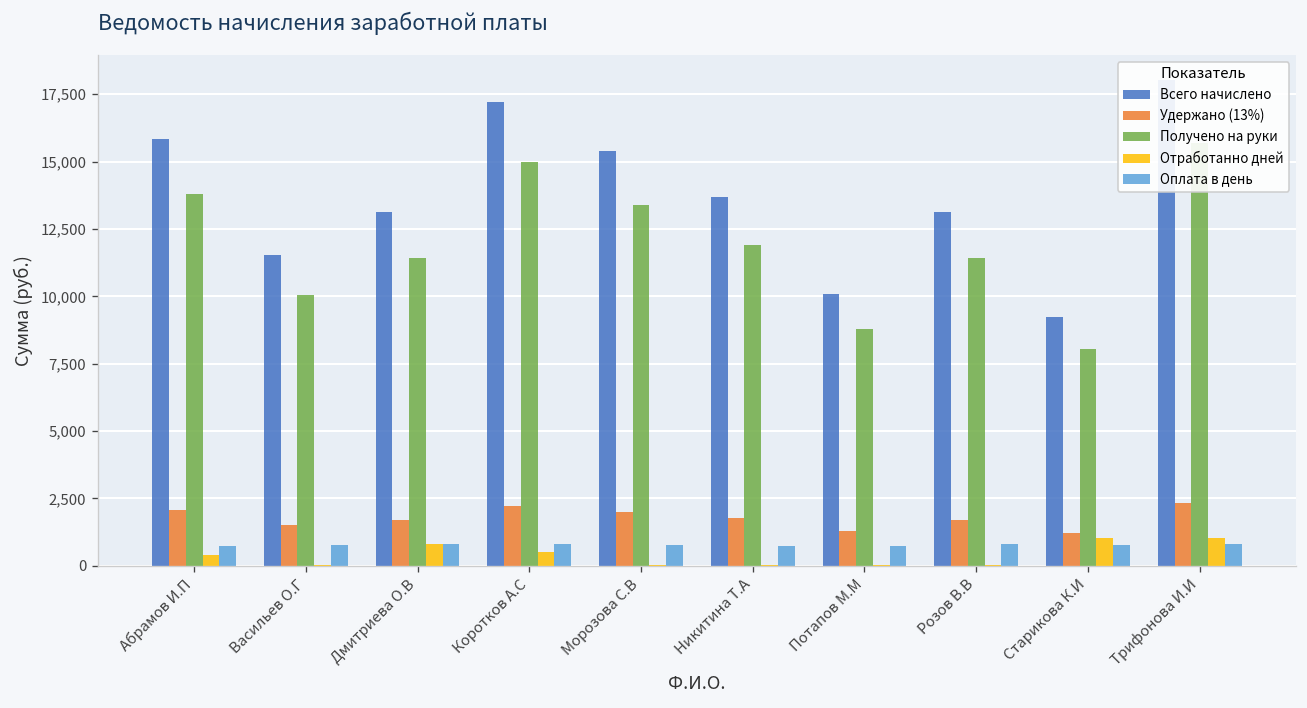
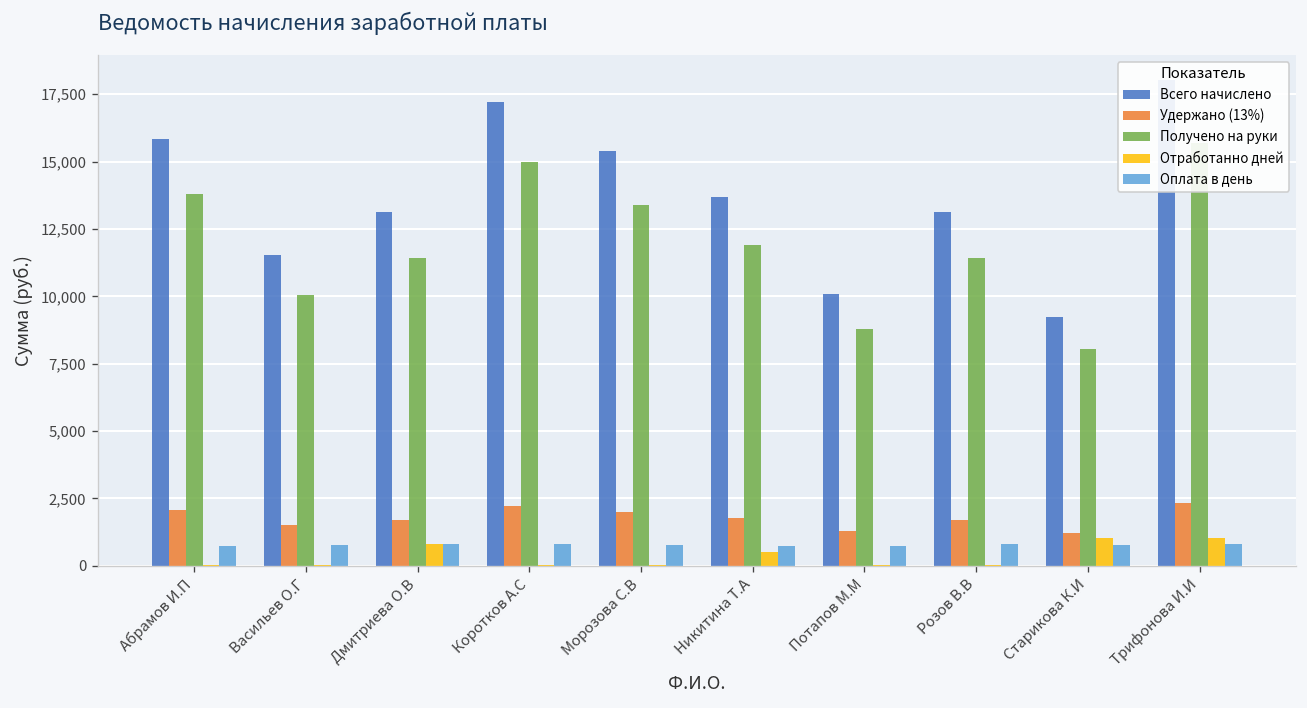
  {
    "Удержано (13%)": {
      "Абрамов И.П": "2,100",
      "Васильев О.Г": "1,500",
      "Дмитриева О.В": "1,700",
      "Коротков А.С": "2,200",
      "Морозова С.В": "2,000",
      "Никитина Т.А": "1,800",
      "Потапов М.М": "1,300",
      "Розов В.В": "1,700",
      "Старикова К.И": "1,200",
      "Трифонова И.И": "2,300"
    },
    "Получено на руки": {
      "Абрамов И.П": "13,800",
      "Васильев О.Г": "10,000",
      "Дмитриева О.В": "11,400",
      "Коротков А.С": "15,000",
      "Морозова С.В": "13,400",
      "Никитина Т.А": "11,900",
      "Потапов М.М": "8,800",
      "Розов В.В": "11,400",
      "Старикова К.И": "8,000"
    },
    "Отработанно дней": {
-     "Абрамов И.П": "400",
+     "Абрамов И.П": "0",
      "Дмитриева О.В": "800",
-     "Коротков А.С": "500",
-     "Никитина Т.А": "0",
+     "Коротков А.С": "0",
+     "Никитина Т.А": "500",
      "Старикова К.И": "1,000",
      "Трифонова И.И": "1,000"
    }
  }
